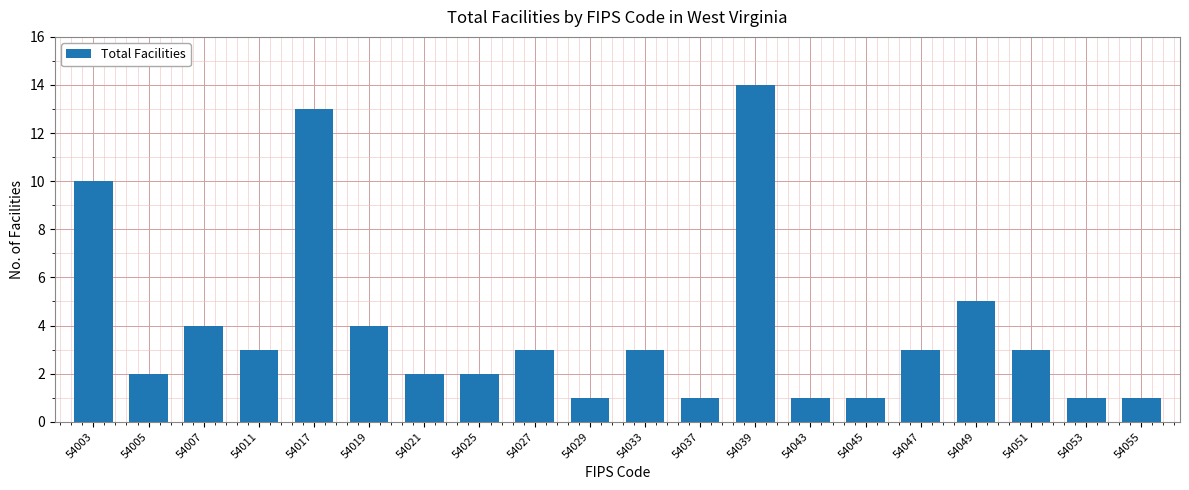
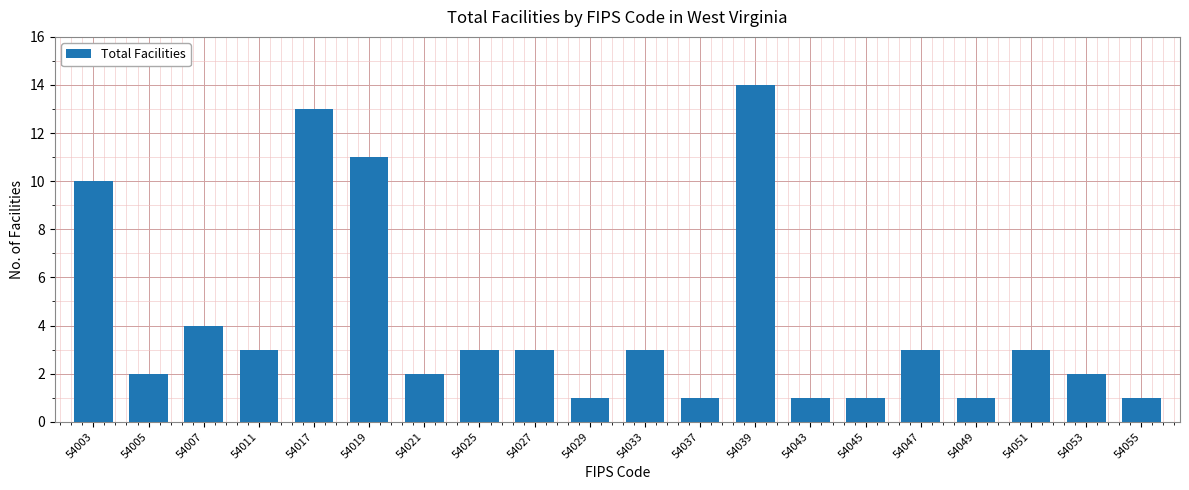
  {
    "54003": 10,
    "54005": 2,
    "54007": 4,
    "54011": 3,
    "54017": 13,
-   "54019": 4,
+   "54019": 11,
    "54021": 2,
-   "54025": 2,
+   "54025": 3,
    "54027": 3,
    "54029": 1,
    "54033": 3,
    "54037": 1,
    "54039": 14,
    "54043": 1,
    "54045": 1,
    "54047": 3,
-   "54049": 5,
+   "54049": 1,
    "54051": 3,
-   "54053": 1,
+   "54053": 2,
    "54055": 1
  }
